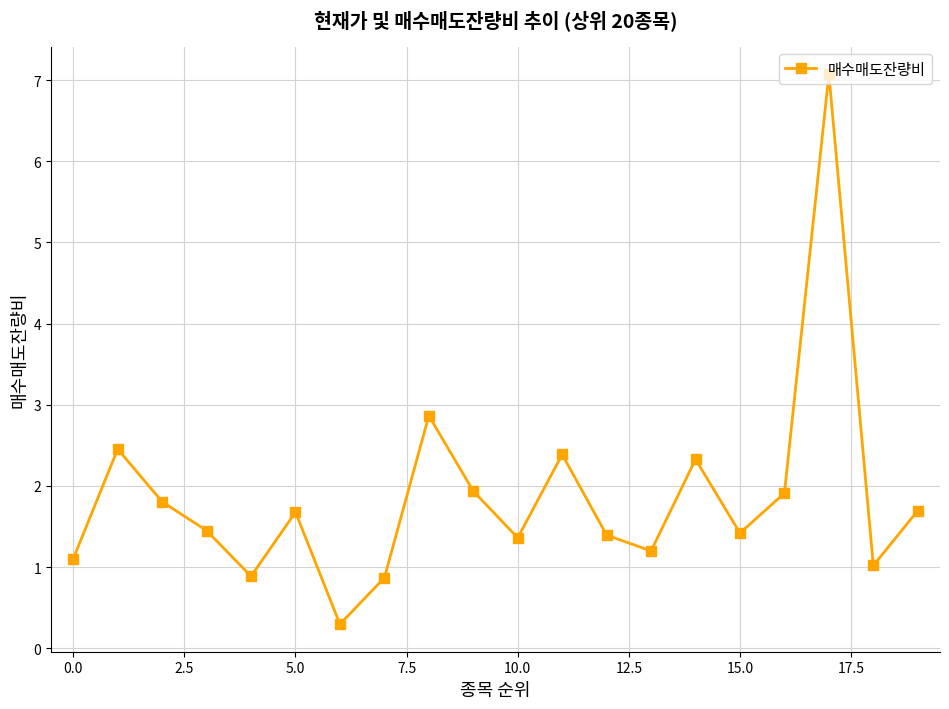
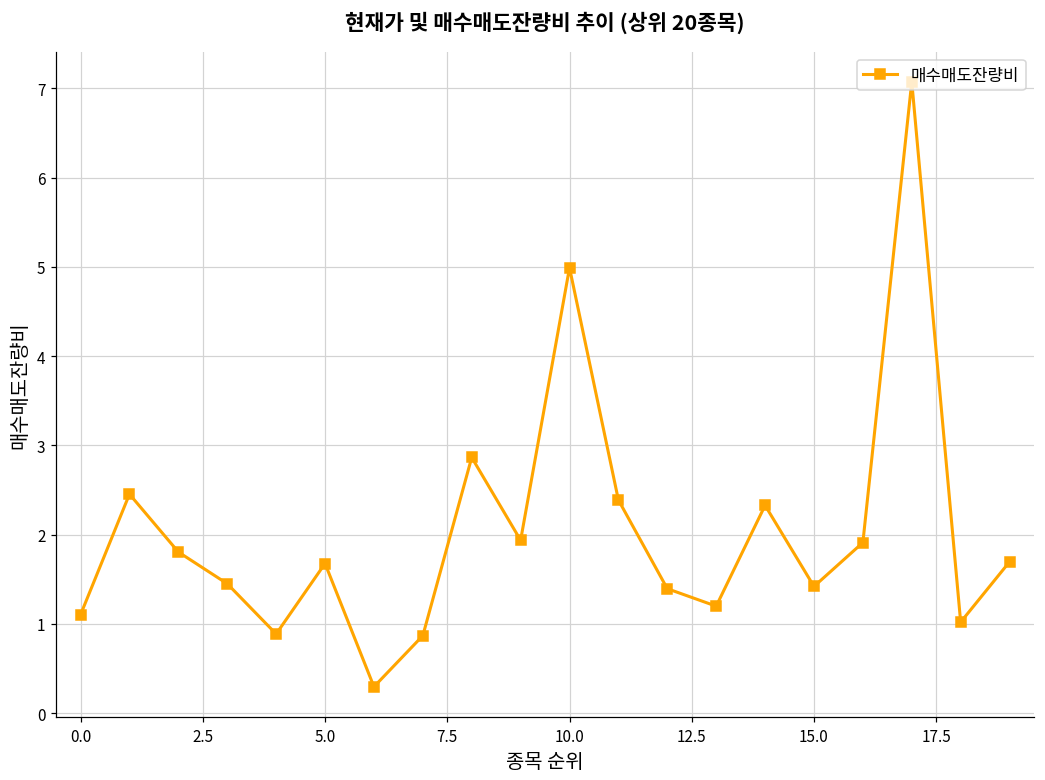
  {
    "0.0": 1.1,
    "5.0": 1.7,
-   "10.0": 1.4,
+   "10.0": 5.0,
    "15.0": 1.4
  }
